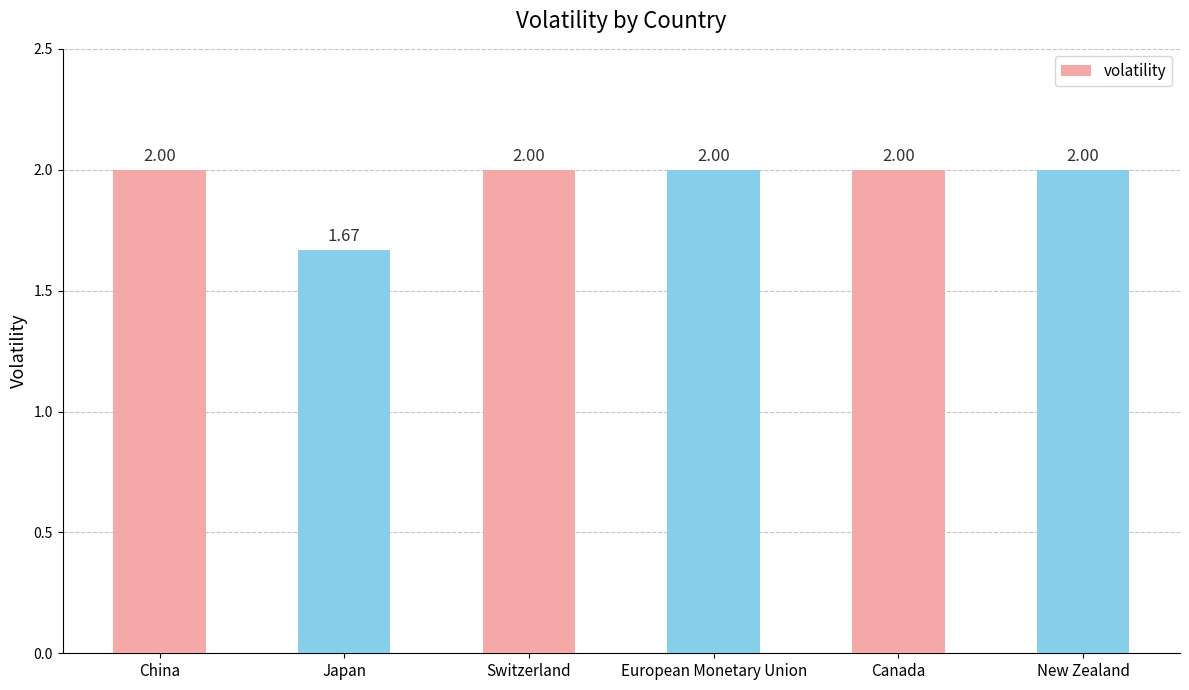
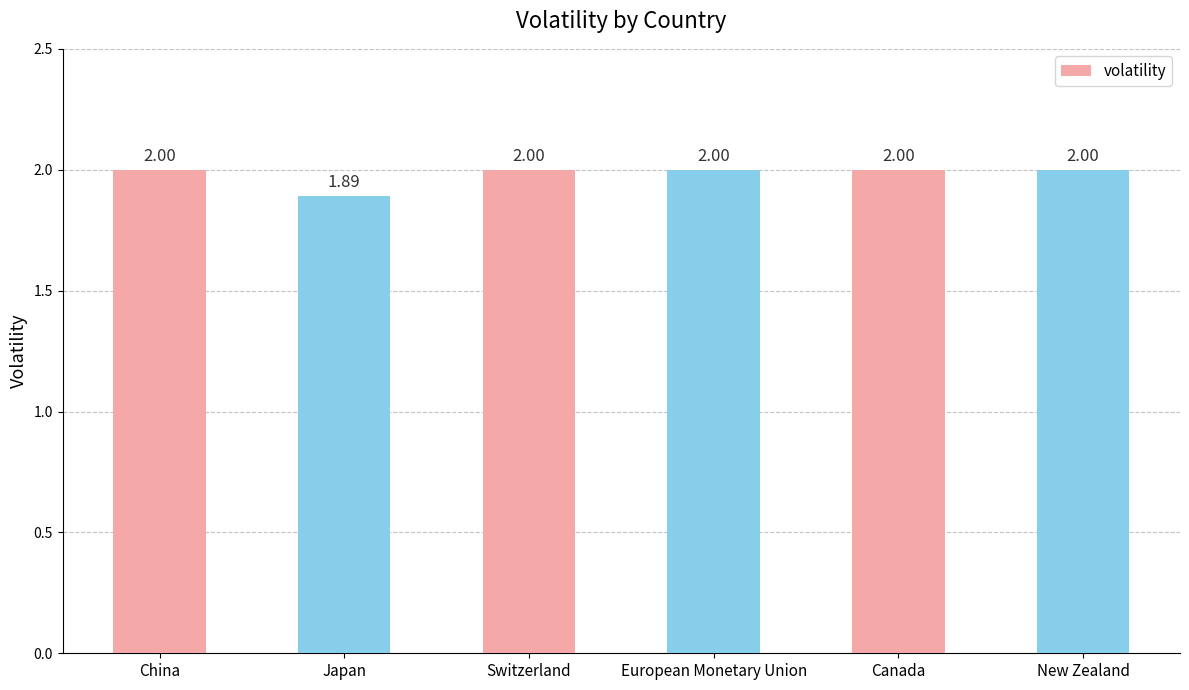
  {
    "China": 2.00,
-   "Japan": 1.67,
+   "Japan": 1.89,
    "Switzerland": 2.00,
    "European Monetary Union": 2.00,
    "Canada": 2.00,
    "New Zealand": 2.00
  }
